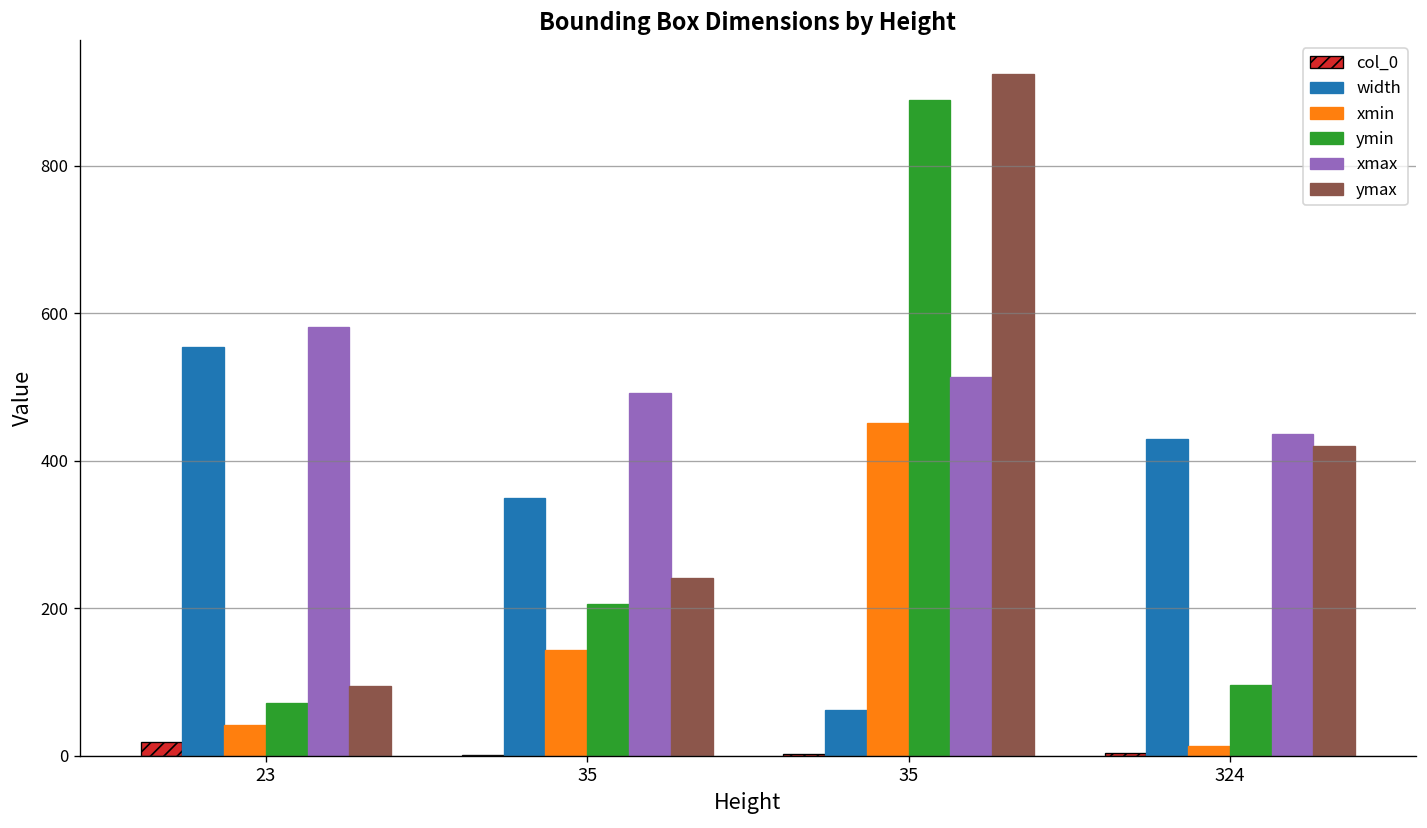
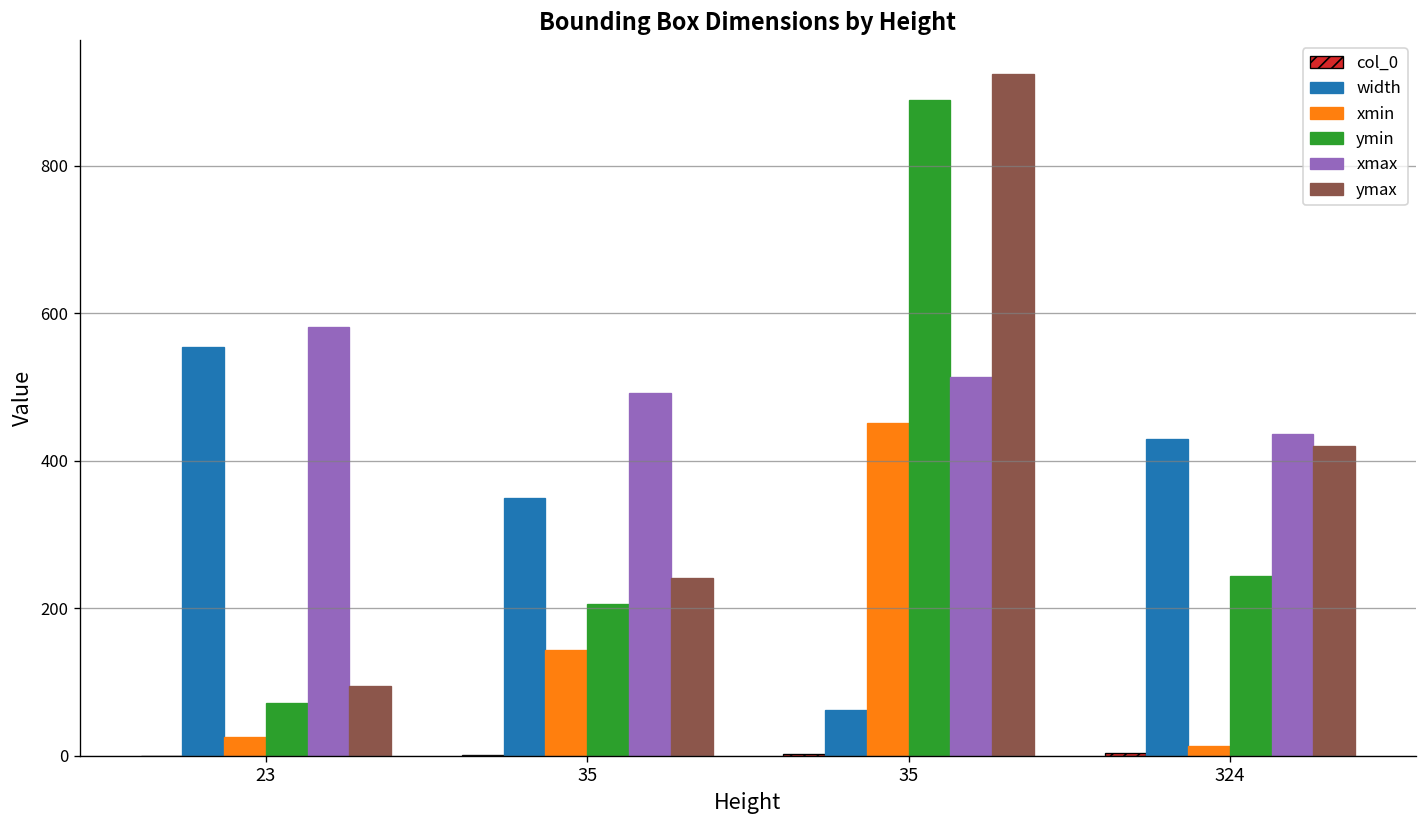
  {
    "col_0": {
-     "23": 20
+     "23": 0
    },
    "width": {
      "23": 550,
      "324": 430
    },
    "xmin": {
-     "23": 40,
+     "23": 30,
      "324": 10
    },
    "ymin": {
      "23": 70,
-     "324": 100
+     "324": 240
    },
    "xmax": {
      "23": 580,
      "324": 440
    },
    "ymax": {
      "23": 100,
      "324": 420
    }
  }
